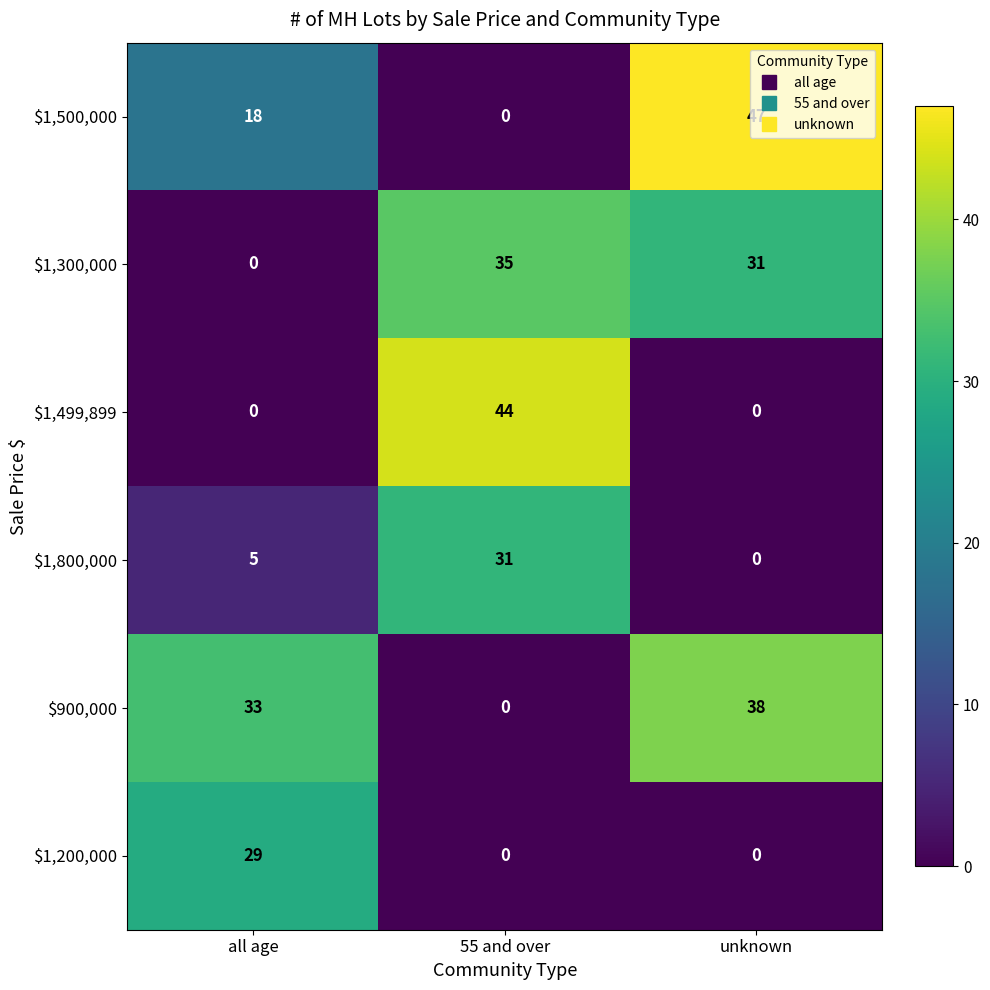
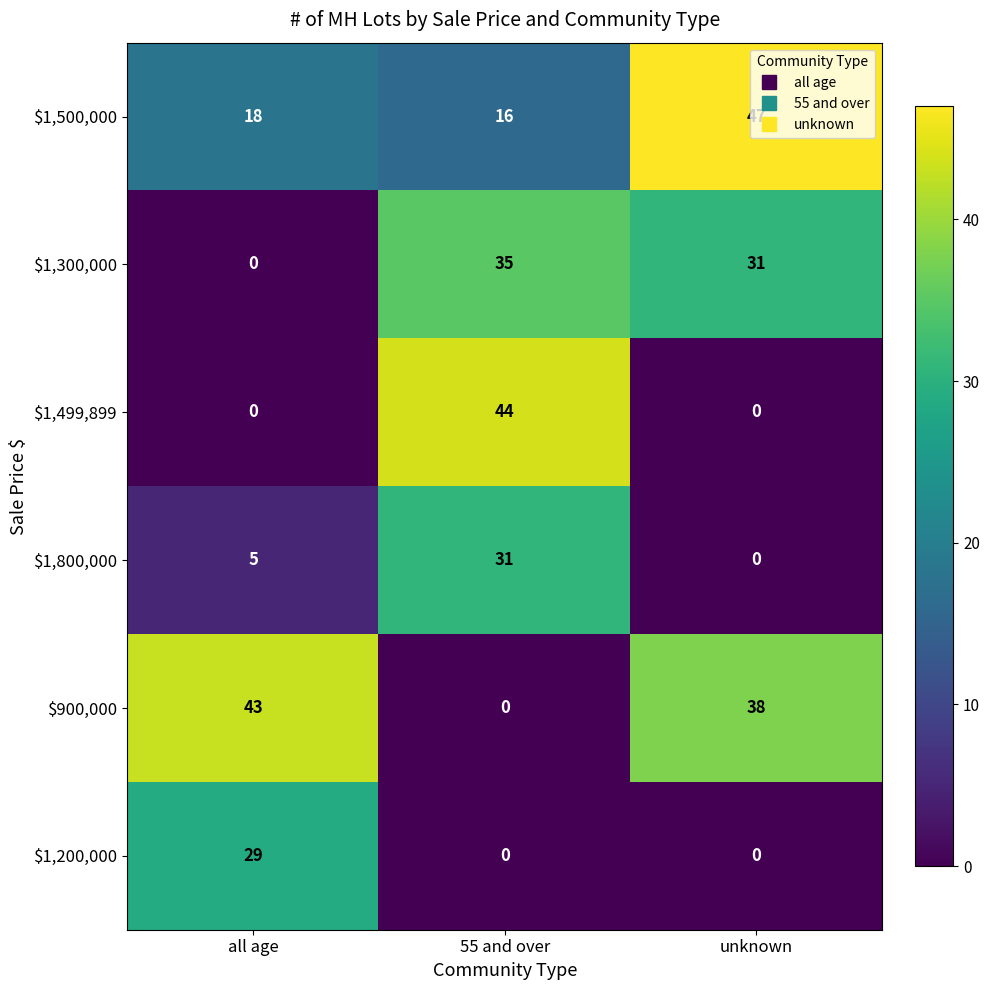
  {
    "$1,500,000": {
      "all age": 18,
-     "55 and over": 0
+     "55 and over": 16
    },
    "$1,300,000": {
      "all age": 0,
      "55 and over": 35,
      "unknown": 31
    },
    "$1,499,899": {
      "all age": 0,
      "55 and over": 44,
      "unknown": 0
    },
    "$1,800,000": {
      "all age": 5,
      "55 and over": 31,
      "unknown": 0
    },
    "$900,000": {
-     "all age": 33,
+     "all age": 43,
      "55 and over": 0,
      "unknown": 38
    },
    "$1,200,000": {
      "all age": 29,
      "55 and over": 0,
      "unknown": 0
    }
  }
